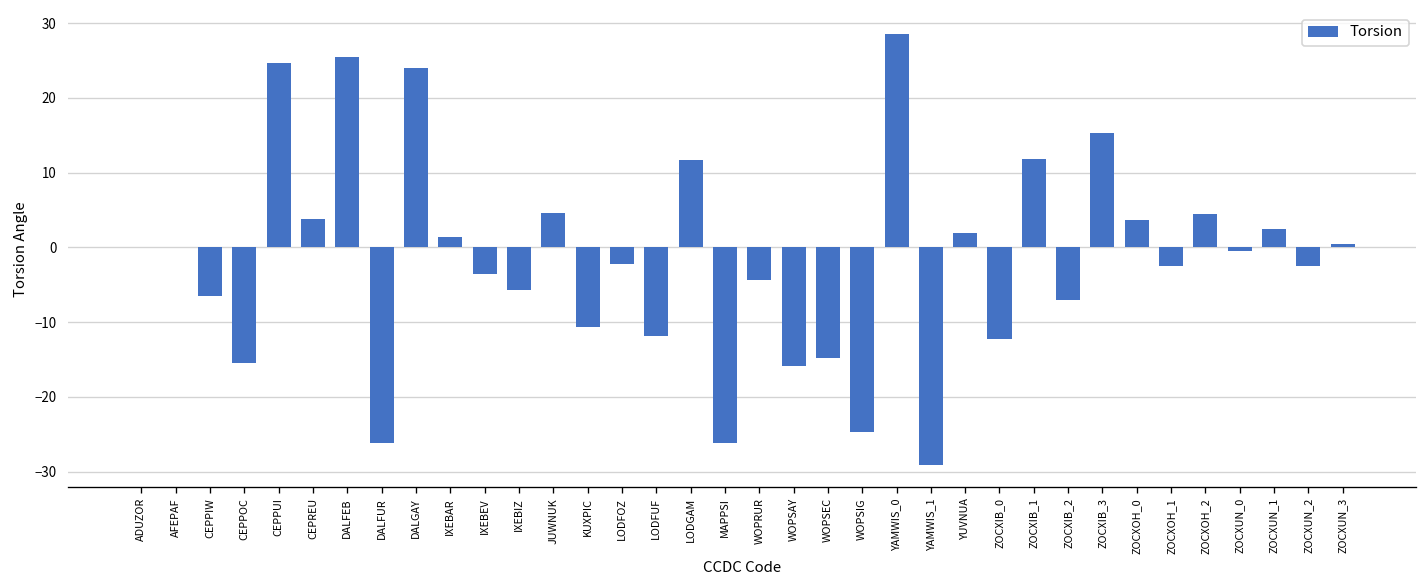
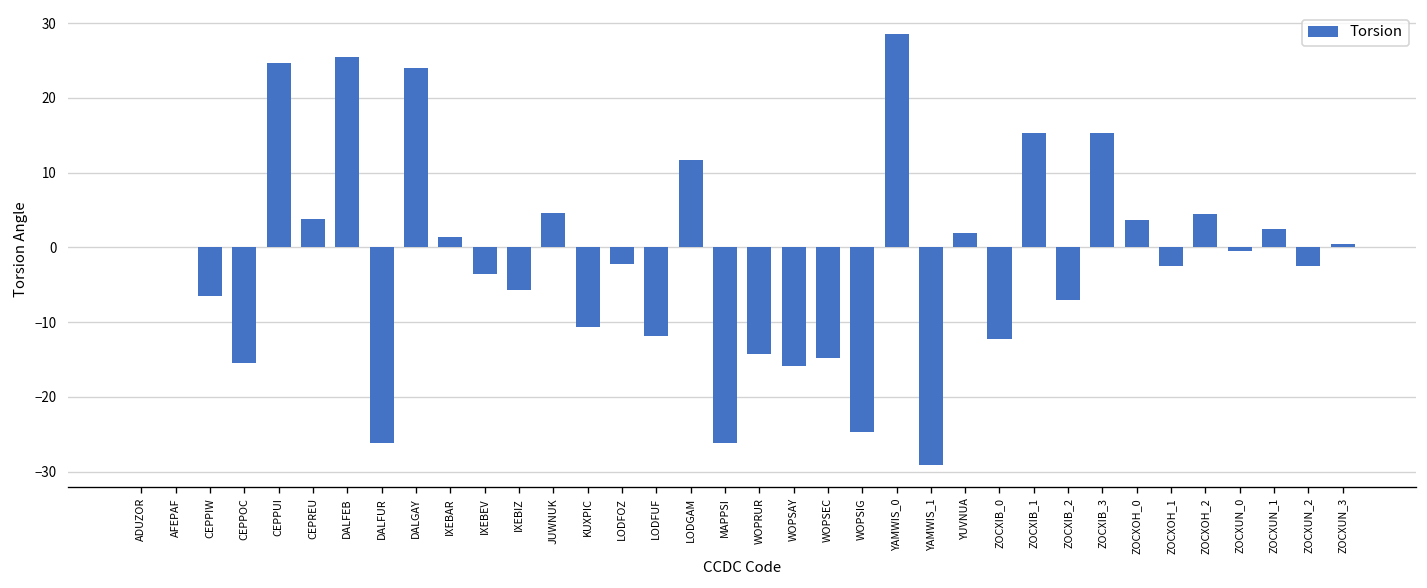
  {
    "CEPPIW": -6,
    "CEPPOC": -15,
    "CEPPUI": 25,
    "CEPREU": 4,
    "DALFEB": 26,
    "DALFUR": -26,
    "DALGAY": 24,
    "IXEBAR": 1,
    "IXEBEV": -4,
    "IXEBIZ": -6,
    "JUWNUK": 5,
    "KUXPIC": -11,
    "LODFOZ": -2,
    "LODFUF": -12,
    "LODGAM": 12,
    "MAPPSI": -26,
-   "WOPRUR": -4,
+   "WOPRUR": -14,
    "WOPSAY": -16,
    "WOPSEC": -15,
    "WOPSIG": -25,
    "YAMWIS_0": 29,
    "YAMWIS_1": -29,
    "YUVNUA": 2,
    "ZOCXIB_0": -12,
-   "ZOCXIB_1": 12,
+   "ZOCXIB_1": 15,
    "ZOCXIB_2": -7,
    "ZOCXIB_3": 15,
    "ZOCXOH_0": 4,
    "ZOCXOH_1": -3,
    "ZOCXOH_2": 4,
    "ZOCXUN_0": 0,
    "ZOCXUN_1": 3,
    "ZOCXUN_2": -3,
    "ZOCXUN_3": 0
  }
